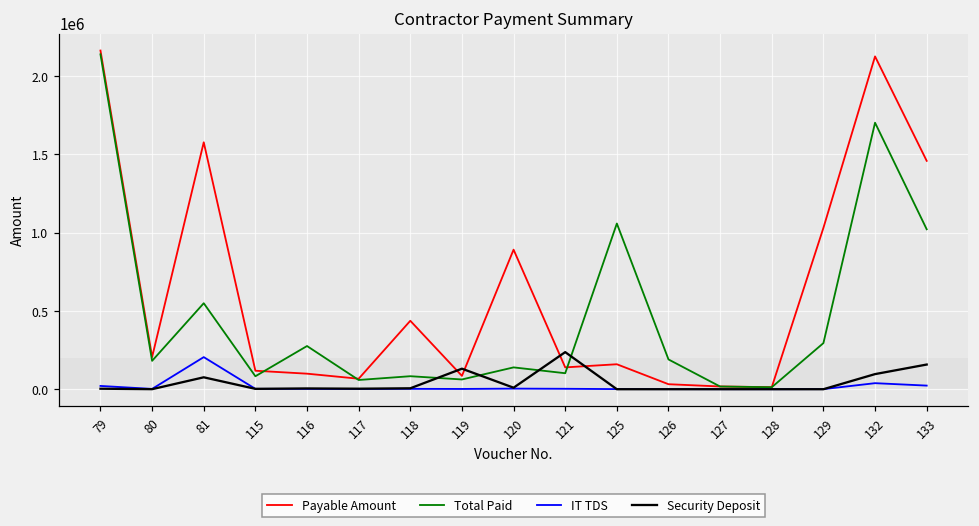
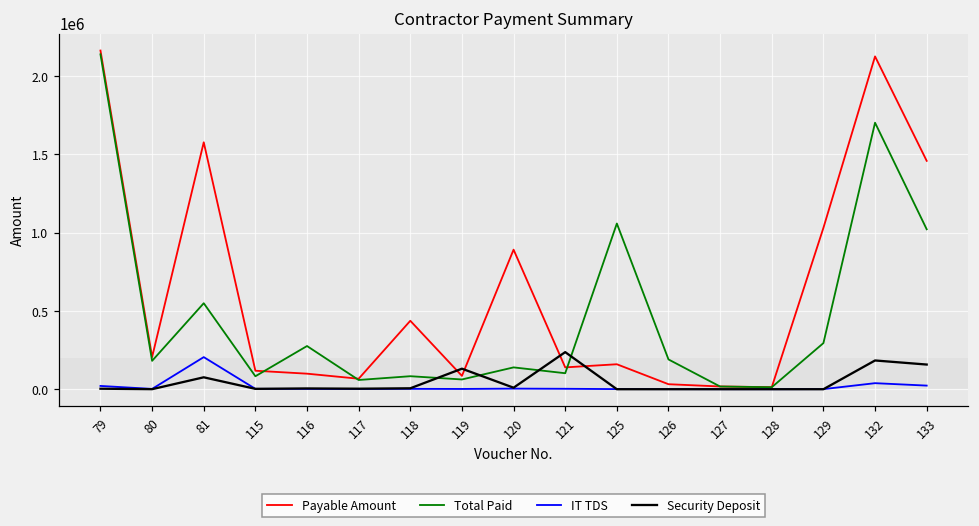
  {
    "Payable Amount": {
      "79": 2160000,
      "80": 210000,
      "81": 1580000,
      "115": 120000,
      "116": 100000,
      "118": 440000,
      "119": 90000,
      "120": 890000,
      "121": 140000,
      "125": 160000,
      "126": 30000,
      "129": 1030000,
      "132": 2120000,
      "133": 1460000
    },
    "Total Paid": {
      "79": 2140000,
      "80": 180000,
      "81": 550000,
      "115": 80000,
      "116": 280000,
      "118": 80000,
      "119": 60000,
      "120": 140000,
      "121": 100000,
      "125": 1060000,
      "126": 190000,
      "129": 290000,
      "132": 1700000,
      "133": 1020000
    },
    "IT TDS": {
      "79": 20000,
      "81": 200000,
      "119": 0,
      "121": 0,
      "132": 40000,
      "133": 20000
    },
    "Security Deposit": {
      "79": 0,
      "81": 80000,
      "119": 130000,
      "121": 240000,
-     "132": 100000,
+     "132": 180000,
      "133": 160000
    }
  }
